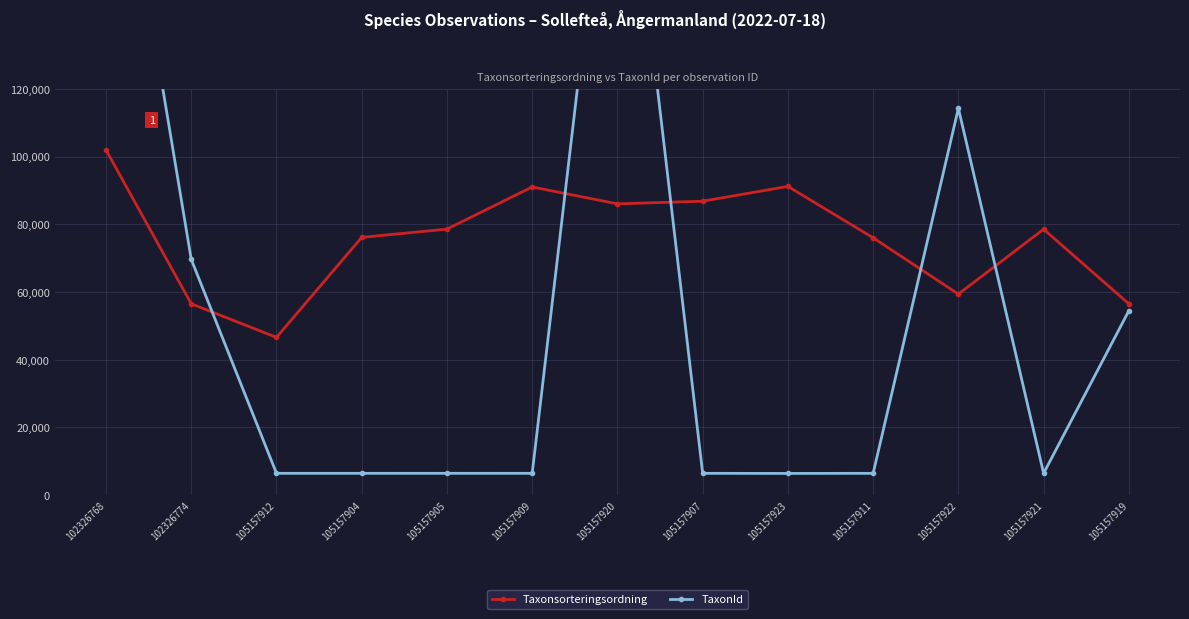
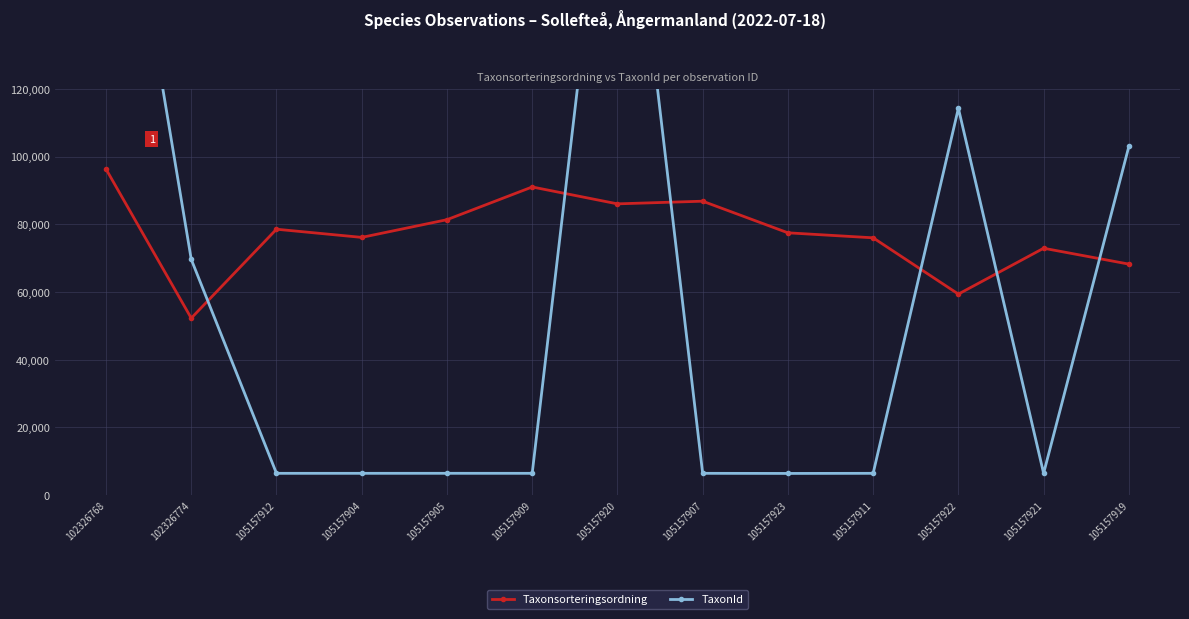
  {
    "Taxonsorteringsordning": {
-     "102326768": "102,000",
-     "102326774": "57,000",
-     "105157912": "47,000",
+     "102326768": "96,000",
+     "102326774": "52,000",
+     "105157912": "79,000",
      "105157904": "76,000",
-     "105157905": "79,000",
+     "105157905": "81,000",
      "105157909": "91,000",
      "105157920": "86,000",
      "105157907": "87,000",
-     "105157923": "91,000",
+     "105157923": "78,000",
      "105157911": "76,000",
      "105157922": "59,000",
-     "105157921": "79,000",
-     "105157919": "57,000"
+     "105157921": "73,000",
+     "105157919": "68,000"
    },
    "TaxonId": {
      "102326774": "70,000",
      "105157912": "6,000",
      "105157904": "6,000",
      "105157905": "6,000",
      "105157909": "6,000",
      "105157907": "6,000",
      "105157923": "6,000",
      "105157911": "6,000",
      "105157922": "114,000",
      "105157921": "6,000",
-     "105157919": "54,000"
+     "105157919": "103,000"
    }
  }
